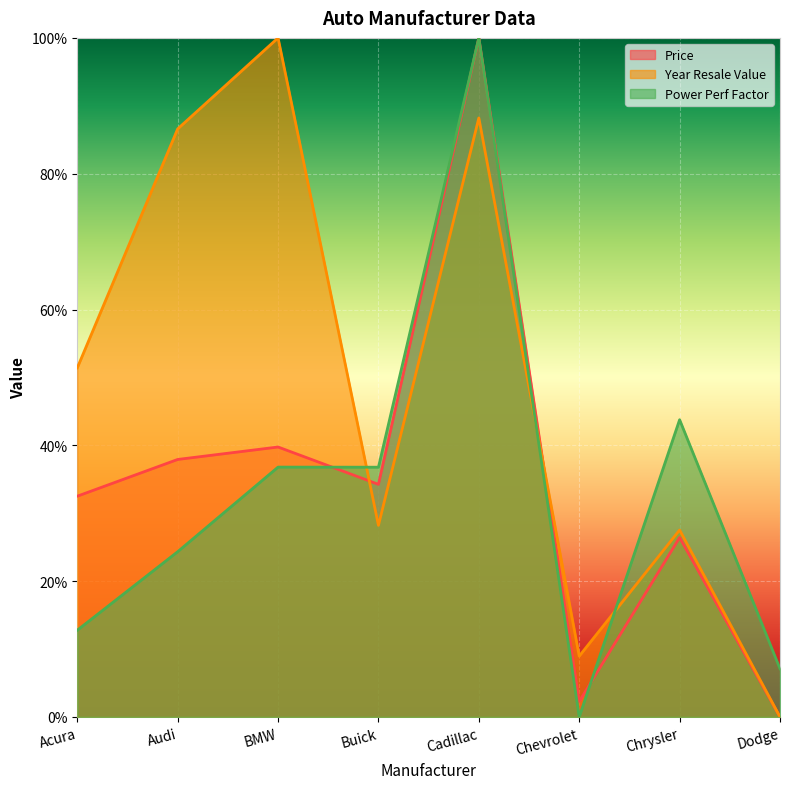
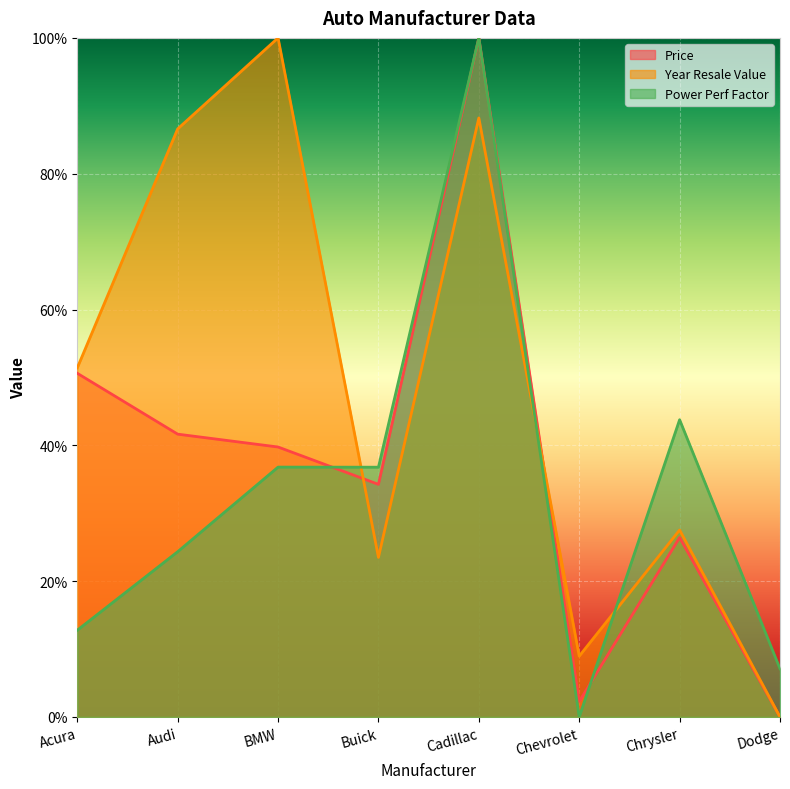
  {
    "Price": {
-     "Acura": "33%",
-     "Audi": "38%",
+     "Acura": "51%",
+     "Audi": "42%",
      "BMW": "40%",
      "Buick": "34%",
      "Chevrolet": "2%",
      "Chrysler": "26%"
    },
    "Year Resale Value": {
      "Acura": "51%",
      "Audi": "87%",
      "BMW": "100%",
-     "Buick": "28%",
+     "Buick": "23%",
      "Cadillac": "88%",
      "Chevrolet": "9%",
      "Chrysler": "28%"
    },
    "Power Perf Factor": {
      "Acura": "13%",
      "Audi": "24%",
      "BMW": "37%",
      "Buick": "37%",
      "Chevrolet": "0%",
      "Chrysler": "44%",
      "Dodge": "7%"
    }
  }
